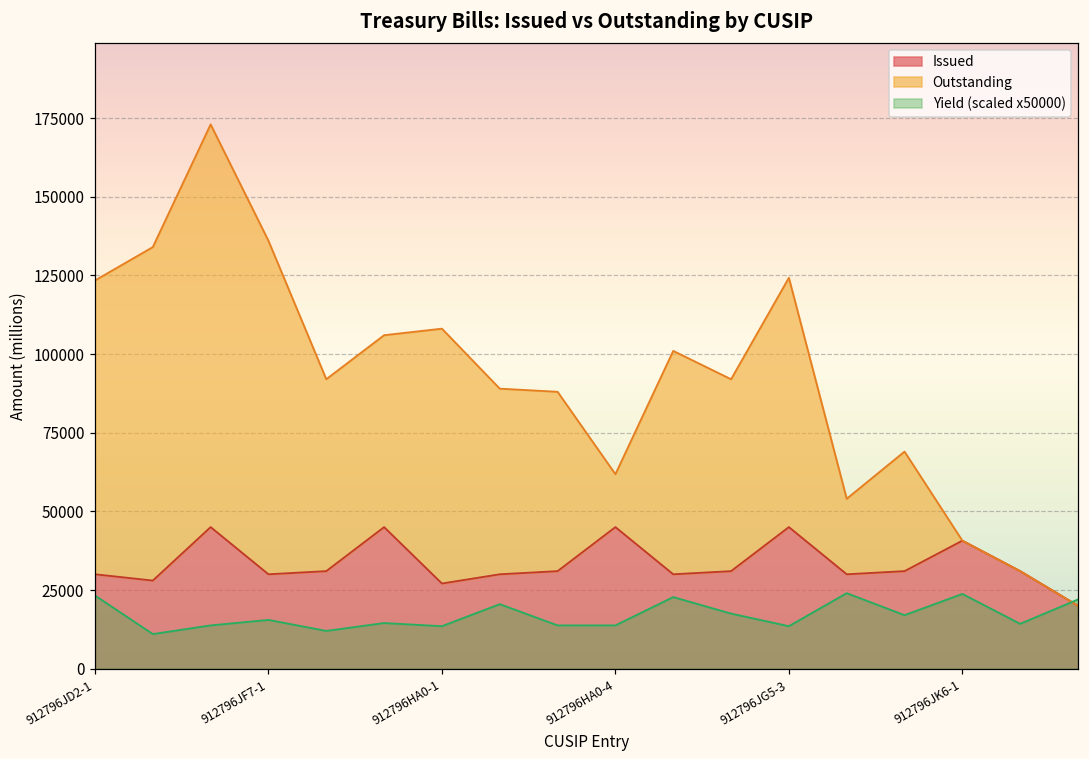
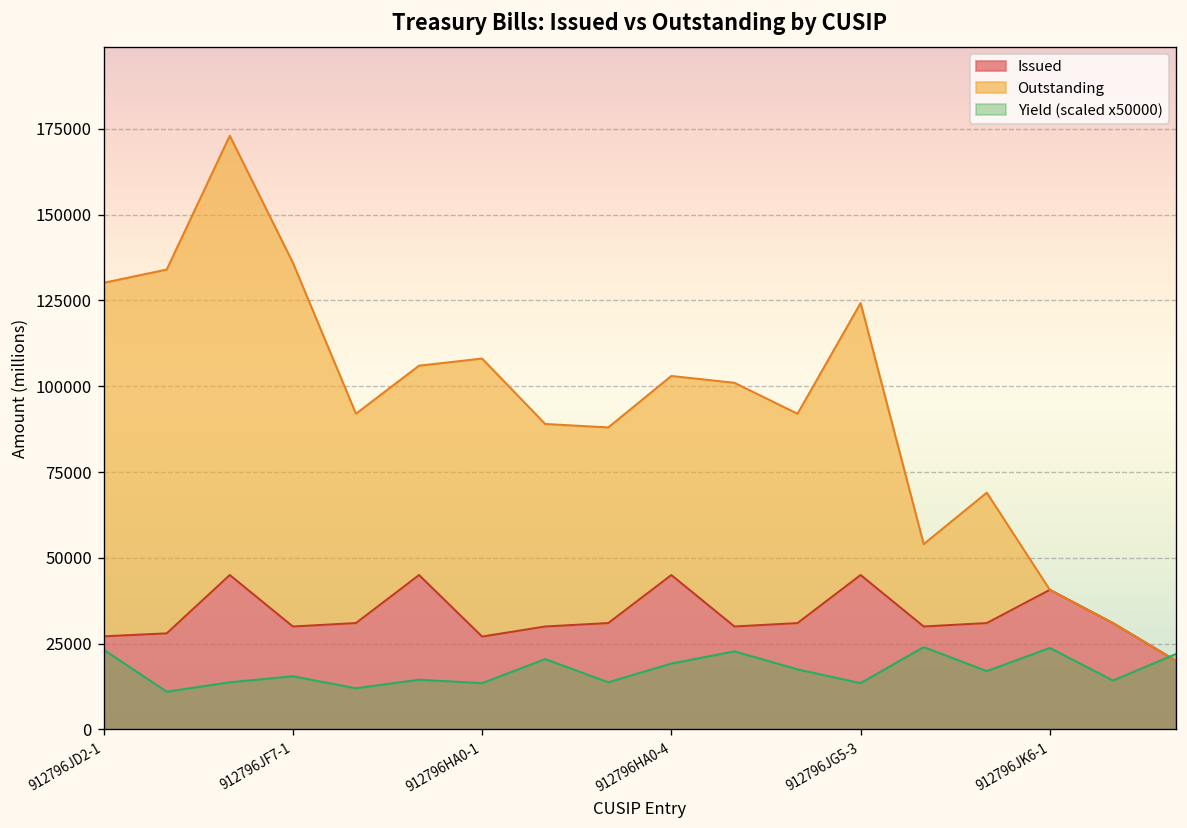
  {
    "Issued": {
-     "912796JD2-1": 30000,
+     "912796JD2-1": 27000,
      "912796JF7-1": 30000,
      "912796HA0-1": 27000,
      "912796HA0-4": 45000,
      "912796JG5-3": 45000
    },
    "Outstanding": {
-     "912796JD2-1": 93000,
+     "912796JD2-1": 103000,
      "912796JF7-1": 106000,
      "912796HA0-1": 81000,
-     "912796HA0-4": 17000,
+     "912796HA0-4": 58000,
      "912796JG5-3": 79000
    },
    "Yield (scaled x50000)": {
      "912796JD2-1": 23000,
      "912796JF7-1": 16000,
      "912796HA0-1": 14000,
-     "912796HA0-4": 14000,
+     "912796HA0-4": 19000,
      "912796JG5-3": 14000,
      "912796JK6-1": 24000
    }
  }
